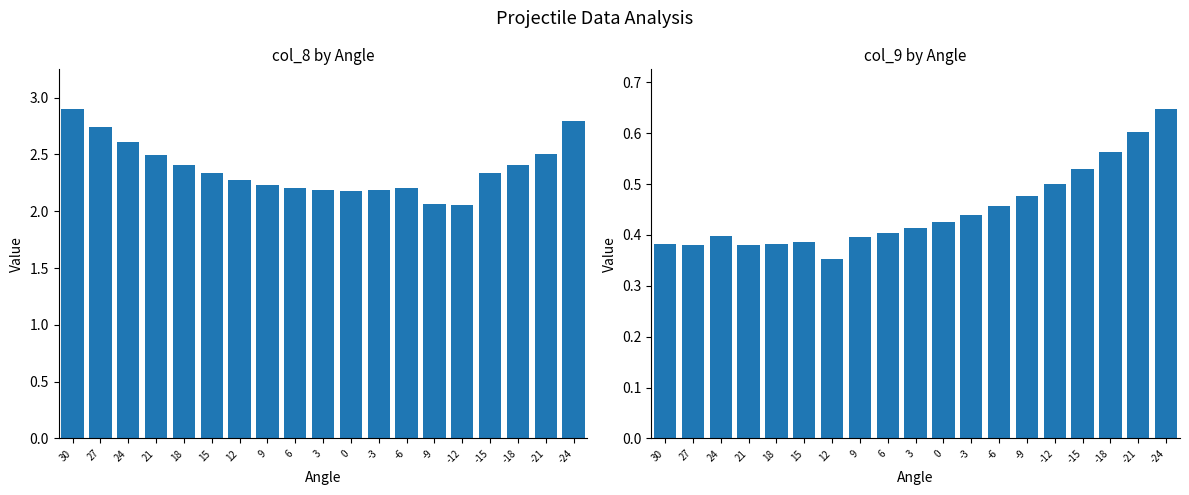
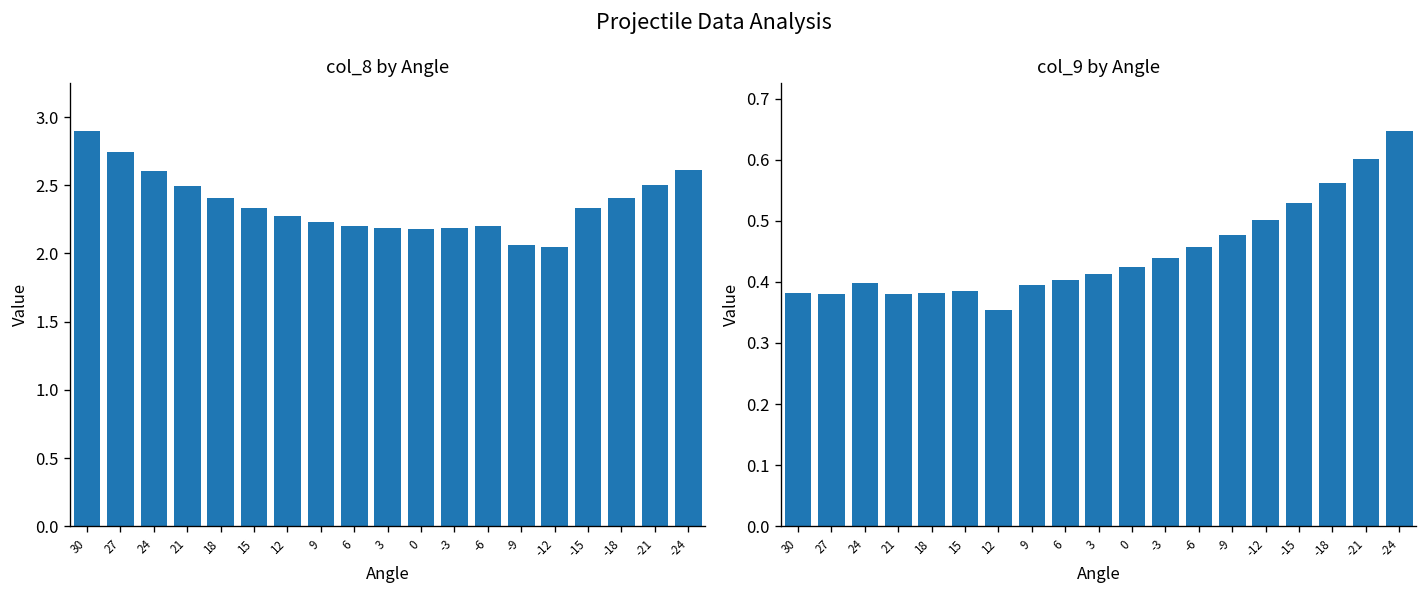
  {
    "col_8 by Angle": {
      "30": 2.90,
      "27": 2.74,
      "24": 2.61,
      "21": 2.50,
      "18": 2.41,
      "15": 2.33,
      "12": 2.28,
      "9": 2.23,
      "6": 2.20,
      "3": 2.18,
      "0": 2.18,
      "-3": 2.18,
      "-6": 2.20,
      "-9": 2.06,
      "-12": 2.05,
      "-15": 2.33,
      "-18": 2.41,
      "-21": 2.50,
-     "-24": 2.80
+     "-24": 2.61
    },
    "col_9 by Angle": {
      "30": 0.38,
      "27": 0.38,
      "24": 0.40,
      "21": 0.38,
      "18": 0.38,
      "15": 0.39,
      "12": 0.35,
      "9": 0.40,
      "6": 0.40,
      "3": 0.41,
      "0": 0.43,
      "-3": 0.44,
      "-6": 0.46,
      "-9": 0.48,
      "-12": 0.50,
      "-15": 0.53,
      "-18": 0.56,
      "-21": 0.60,
      "-24": 0.65
    }
  }
